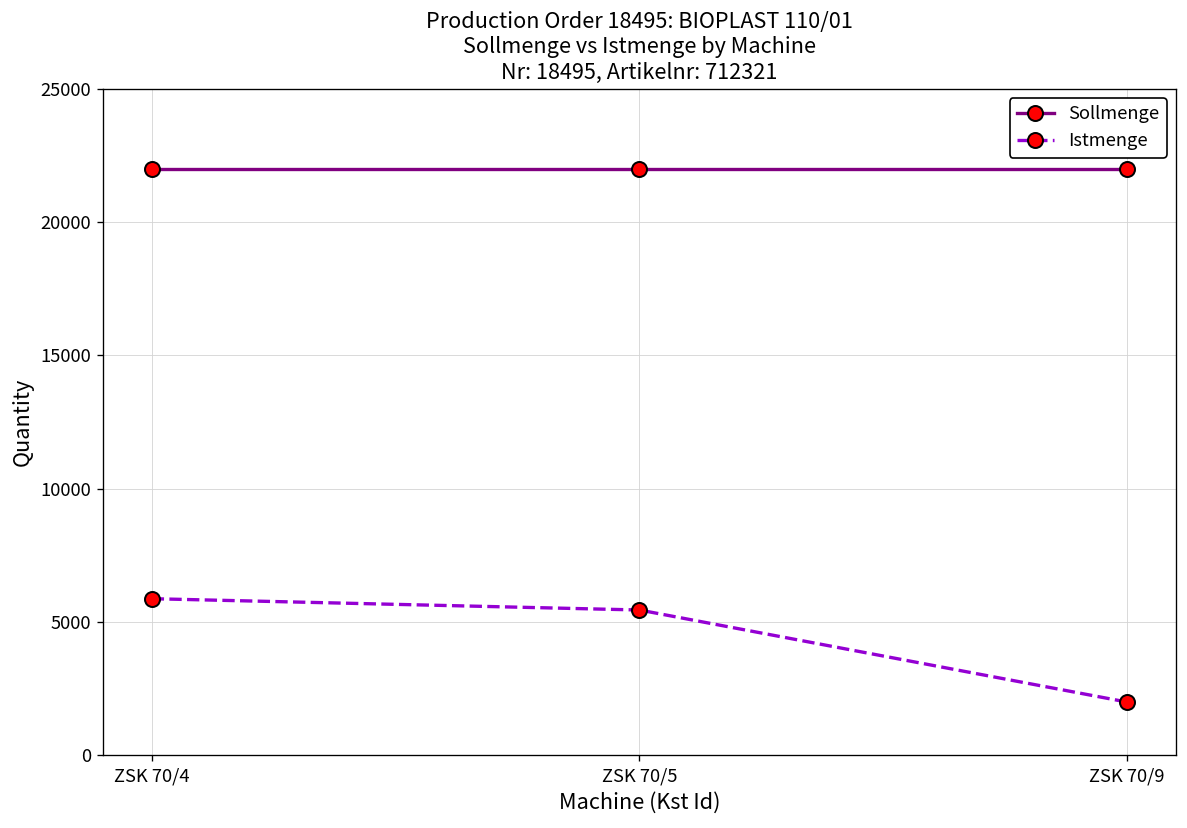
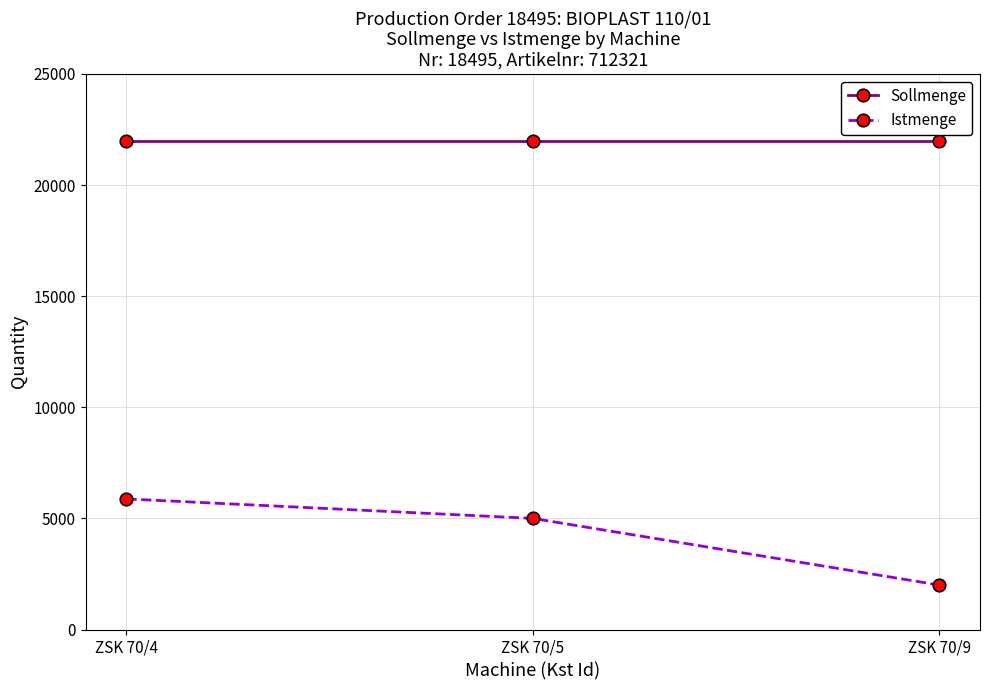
  {
    "Sollmenge": {
      "ZSK 70/4": 22000,
      "ZSK 70/5": 22000,
      "ZSK 70/9": 22000
    },
    "Istmenge": {
      "ZSK 70/4": 5900,
-     "ZSK 70/5": 5500,
+     "ZSK 70/5": 5000,
      "ZSK 70/9": 2000
    }
  }
